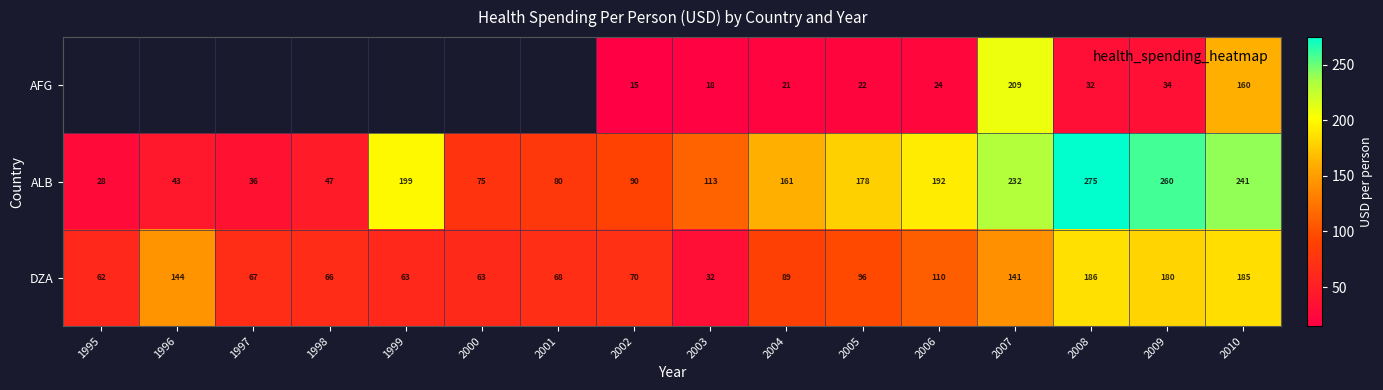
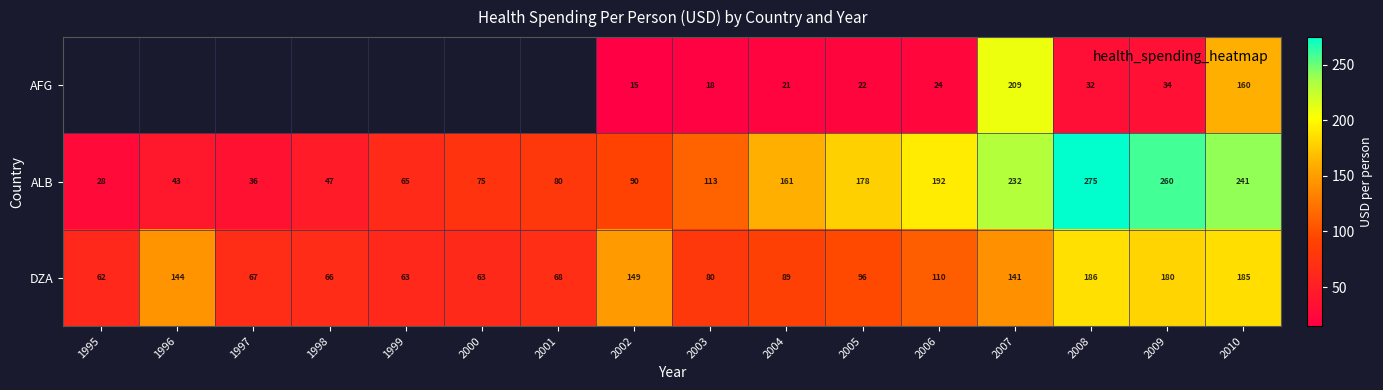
  {
    "AFG": {
      "2002": 15,
      "2003": 18,
      "2004": 21,
      "2005": 22,
      "2006": 24,
      "2007": 209,
      "2008": 32,
      "2009": 34,
      "2010": 160
    },
    "ALB": {
      "1995": 28,
      "1996": 43,
      "1997": 36,
      "1998": 47,
-     "1999": 199,
+     "1999": 65,
      "2000": 75,
      "2001": 80,
      "2002": 90,
      "2003": 113,
      "2004": 161,
      "2005": 178,
      "2006": 192,
      "2007": 232,
      "2008": 275,
      "2009": 260,
      "2010": 241
    },
    "DZA": {
      "1995": 62,
      "1996": 144,
      "1997": 67,
      "1998": 66,
      "1999": 63,
      "2000": 63,
      "2001": 68,
-     "2002": 70,
-     "2003": 32,
+     "2002": 149,
+     "2003": 80,
      "2004": 89,
      "2005": 96,
      "2006": 110,
      "2007": 141,
      "2008": 186,
      "2009": 180,
      "2010": 185
    }
  }
